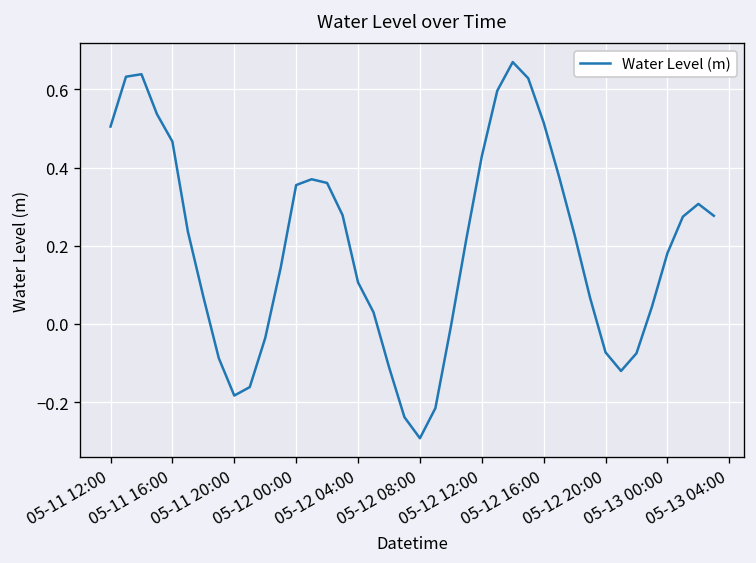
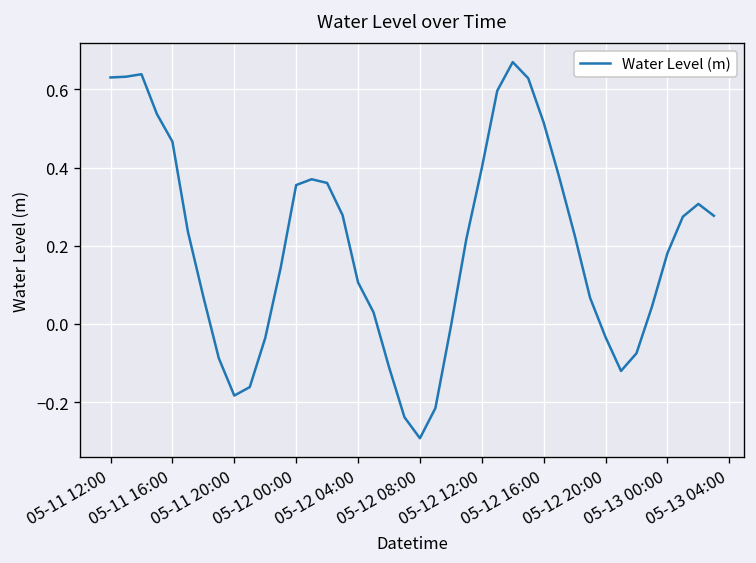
  {
-   "05-11 12:00": 0.50,
+   "05-11 12:00": 0.63,
    "05-11 16:00": 0.47,
    "05-11 20:00": -0.18,
    "05-12 00:00": 0.36,
    "05-12 04:00": 0.11,
    "05-12 08:00": -0.29,
-   "05-12 12:00": 0.43,
+   "05-12 12:00": 0.40,
    "05-12 16:00": 0.52,
-   "05-12 20:00": -0.07,
+   "05-12 20:00": -0.03,
    "05-13 00:00": 0.18
  }
